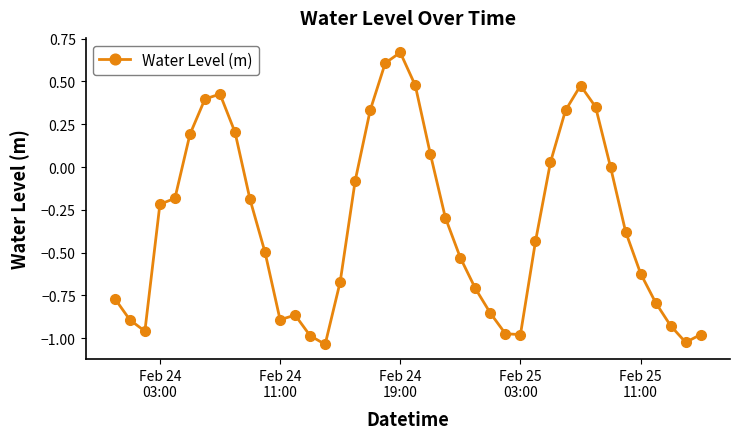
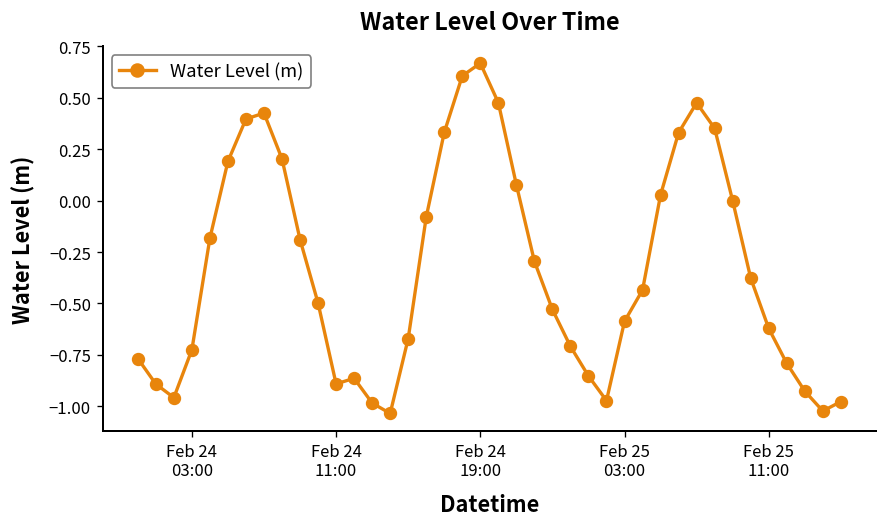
  {
-   "Feb 24 03:00": -0.22,
+   "Feb 24 03:00": -0.73,
    "Feb 24 11:00": -0.89,
    "Feb 24 19:00": 0.67,
-   "Feb 25 03:00": -0.98,
+   "Feb 25 03:00": -0.59,
    "Feb 25 11:00": -0.62
  }
